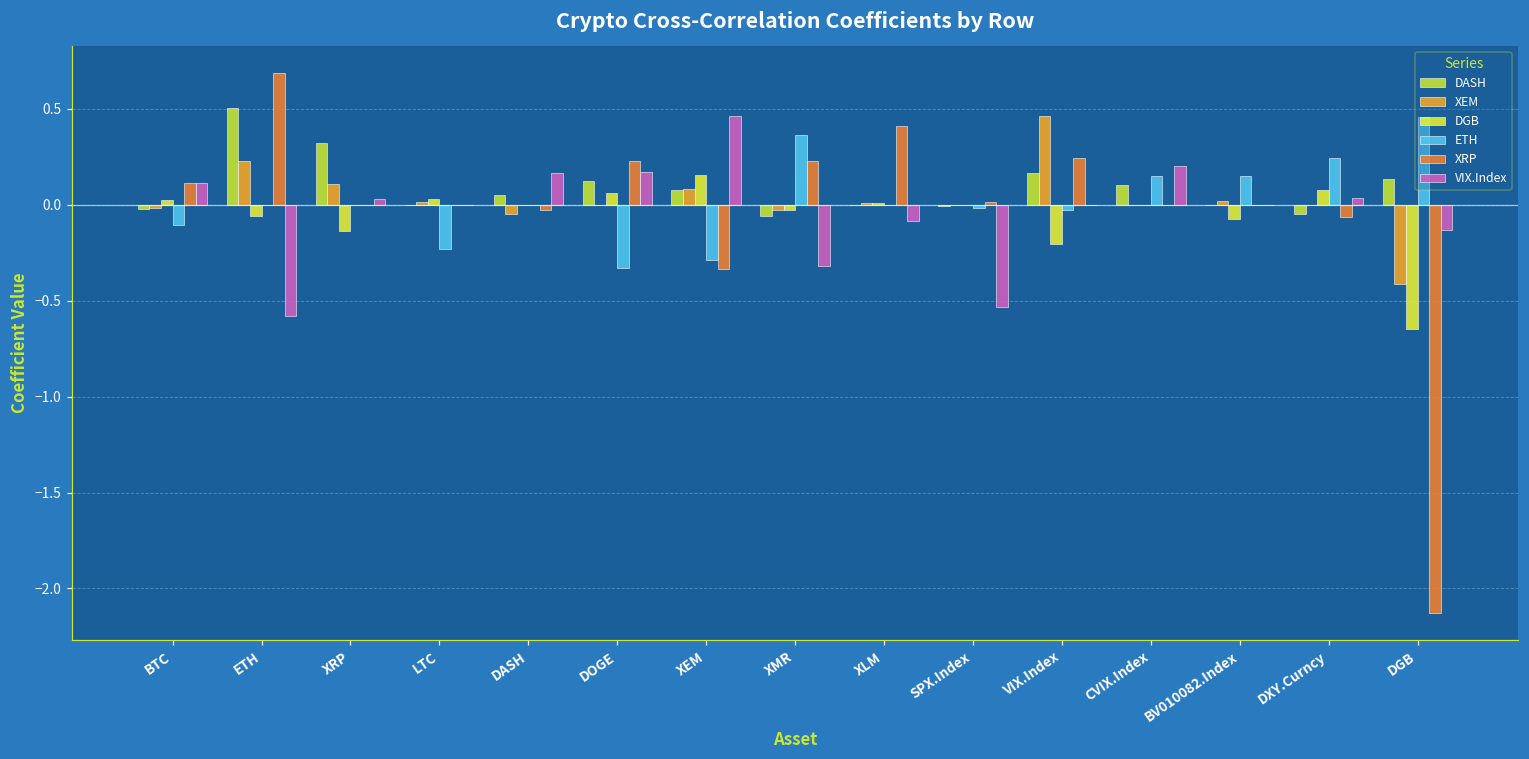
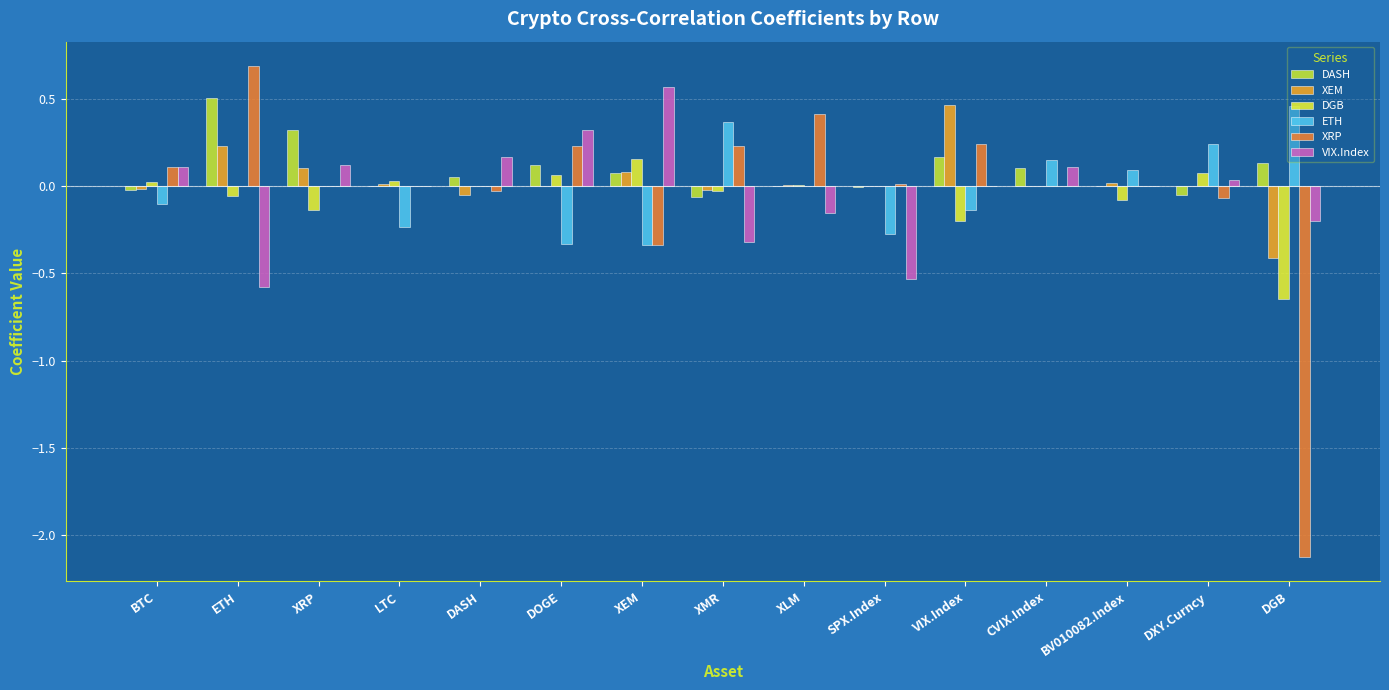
  {
    "ETH": {
      "BTC": -0.10,
      "ETH": 0.00,
      "XRP": 0.00,
      "LTC": -0.23,
      "DASH": 0.00,
      "DOGE": -0.33,
-     "XEM": -0.29,
+     "XEM": -0.34,
      "XMR": 0.37,
      "XLM": 0.00,
-     "SPX.Index": -0.02,
-     "VIX.Index": -0.03,
+     "SPX.Index": -0.28,
+     "VIX.Index": -0.14,
      "CVIX.Index": 0.15,
-     "BV010082.Index": 0.15,
+     "BV010082.Index": 0.09,
      "DXY.Curncy": 0.24
    },
    "VIX.Index": {
      "BTC": 0.11,
      "ETH": -0.58,
-     "XRP": 0.03,
+     "XRP": 0.12,
      "LTC": 0.00,
      "DASH": 0.17,
-     "DOGE": 0.17,
-     "XEM": 0.47,
+     "DOGE": 0.32,
+     "XEM": 0.57,
      "XMR": -0.32,
-     "XLM": -0.09,
+     "XLM": -0.15,
      "SPX.Index": -0.53,
      "VIX.Index": 0.00,
-     "CVIX.Index": 0.20,
+     "CVIX.Index": 0.11,
      "BV010082.Index": 0.00,
      "DXY.Curncy": 0.03,
-     "DGB": -0.13
+     "DGB": -0.20
    }
  }
